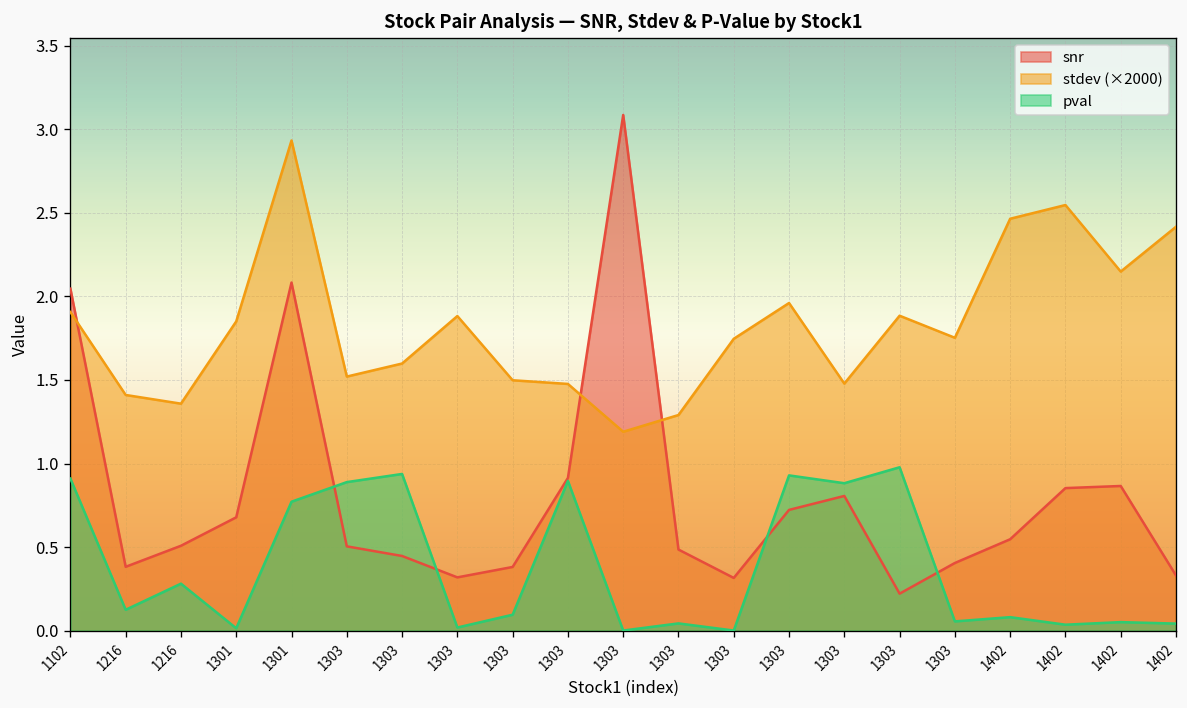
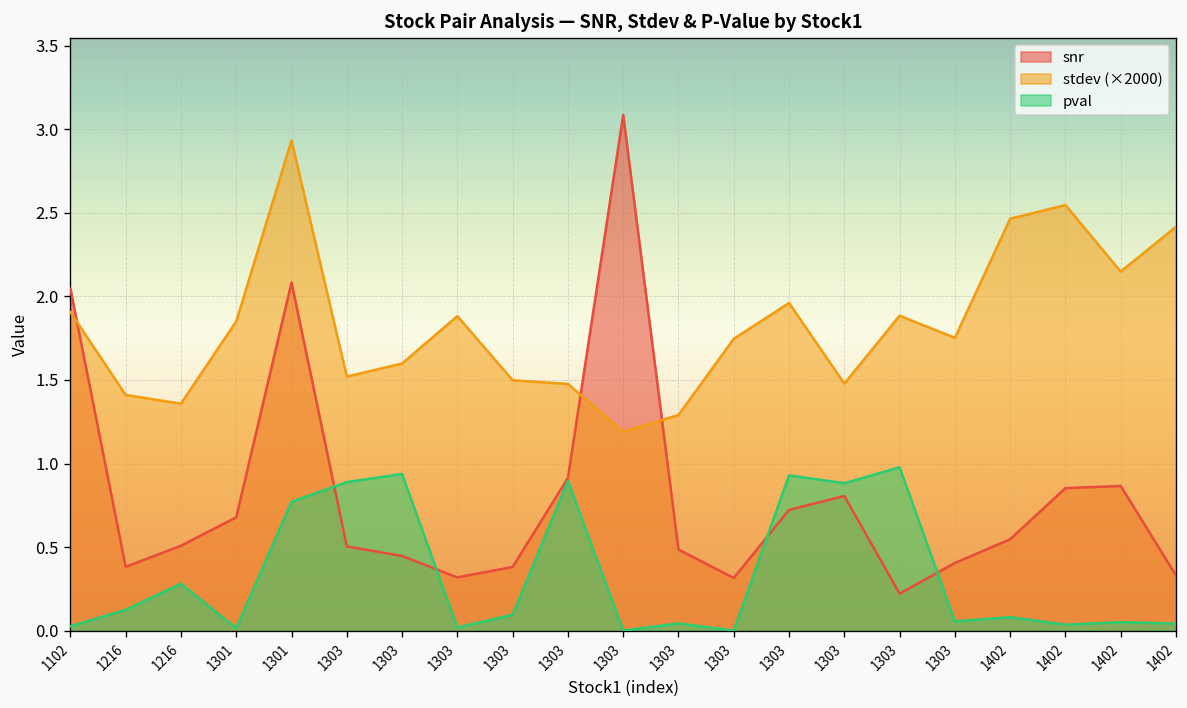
  {
    "snr": {
      "1102": 2.05
    },
    "stdev (×2000)": {
      "1102": 1.91
    },
    "pval": {
-     "1102": 0.91
+     "1102": 0.03
    }
  }
